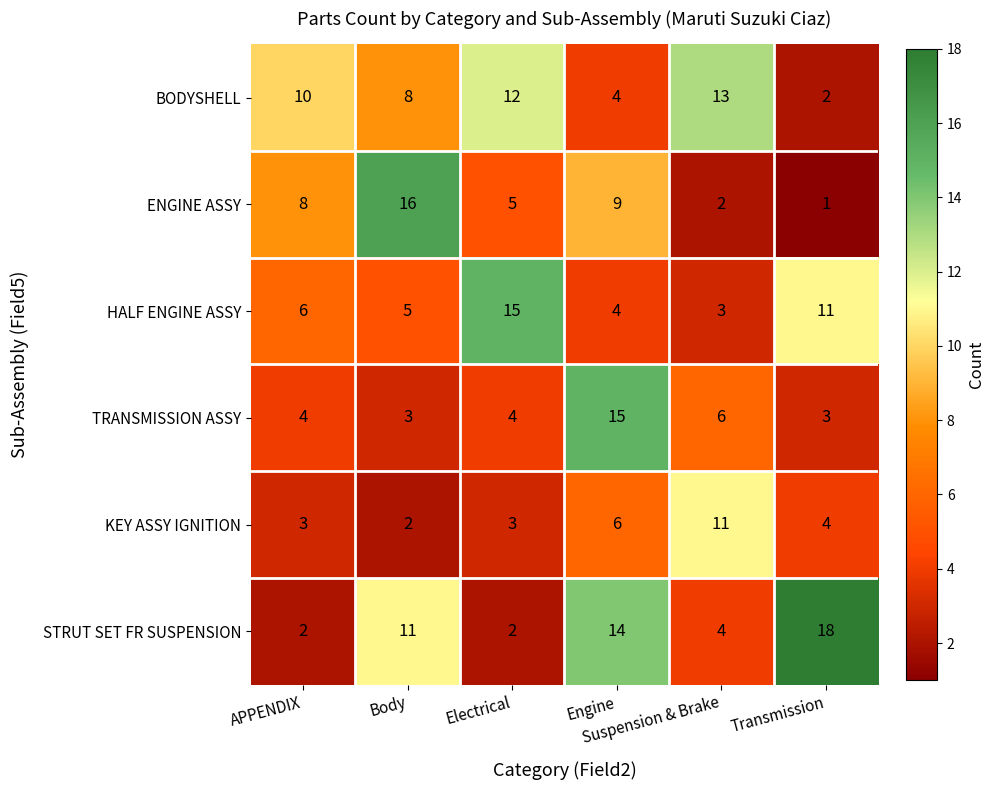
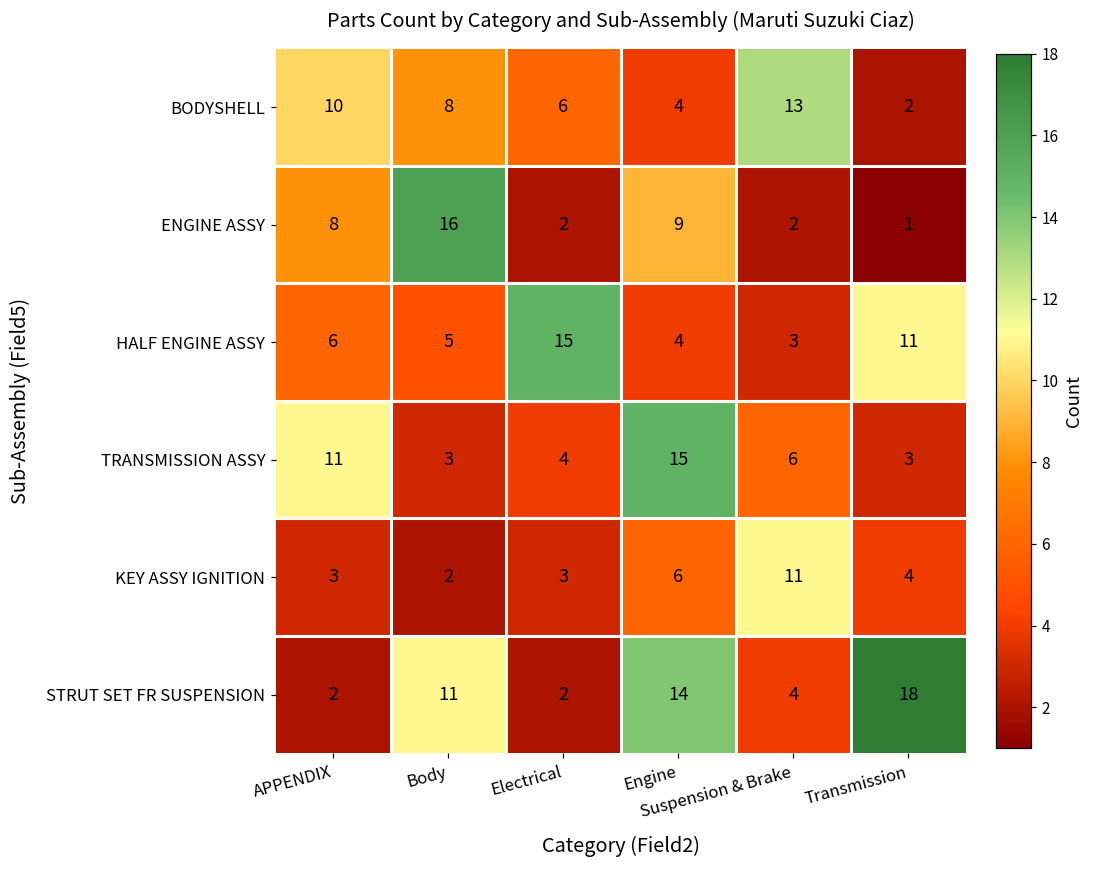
  {
    "BODYSHELL": {
      "APPENDIX": 10,
      "Body": 8,
-     "Electrical": 12,
+     "Electrical": 6,
      "Engine": 4,
      "Suspension & Brake": 13,
      "Transmission": 2
    },
    "ENGINE ASSY": {
      "APPENDIX": 8,
      "Body": 16,
-     "Electrical": 5,
+     "Electrical": 2,
      "Engine": 9,
      "Suspension & Brake": 2,
      "Transmission": 1
    },
    "HALF ENGINE ASSY": {
      "APPENDIX": 6,
      "Body": 5,
      "Electrical": 15,
      "Engine": 4,
      "Suspension & Brake": 3,
      "Transmission": 11
    },
    "TRANSMISSION ASSY": {
-     "APPENDIX": 4,
+     "APPENDIX": 11,
      "Body": 3,
      "Electrical": 4,
      "Engine": 15,
      "Suspension & Brake": 6,
      "Transmission": 3
    },
    "KEY ASSY IGNITION": {
      "APPENDIX": 3,
      "Body": 2,
      "Electrical": 3,
      "Engine": 6,
      "Suspension & Brake": 11,
      "Transmission": 4
    },
    "STRUT SET FR SUSPENSION": {
      "APPENDIX": 2,
      "Body": 11,
      "Electrical": 2,
      "Engine": 14,
      "Suspension & Brake": 4,
      "Transmission": 18
    }
  }
